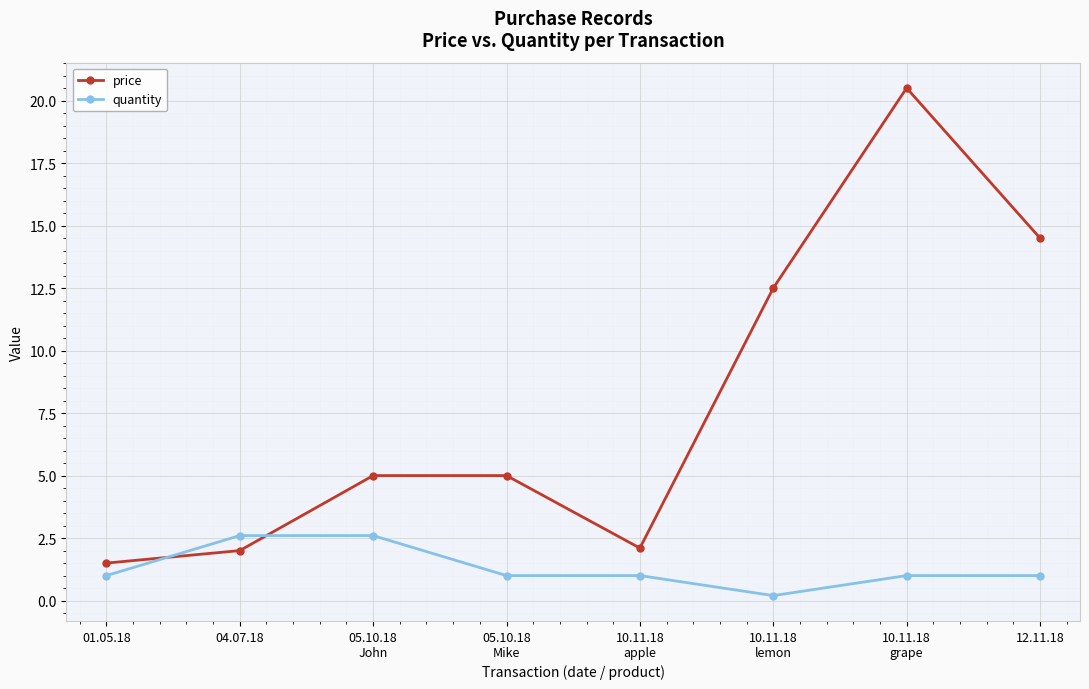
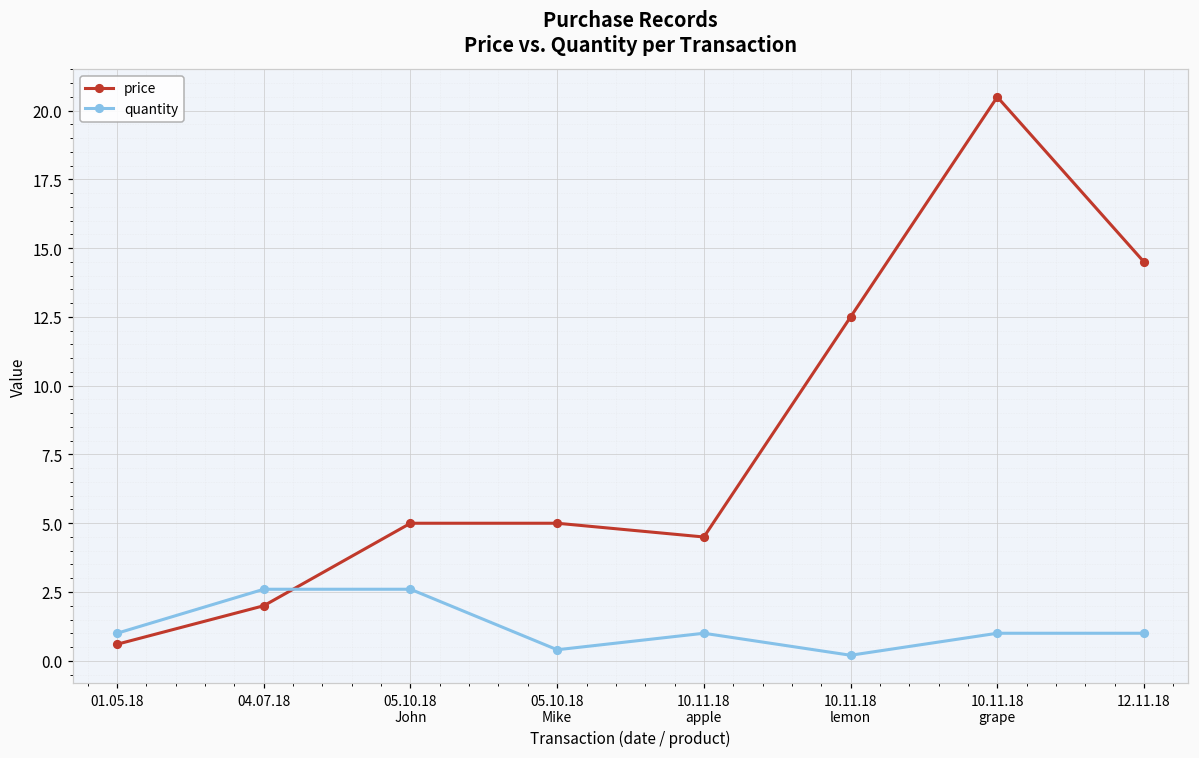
  {
    "price": {
-     "01.05.18": 1.5,
+     "01.05.18": 0.6,
      "04.07.18": 2.0,
      "05.10.18 John": 5.0,
      "05.10.18 Mike": 5.0,
-     "10.11.18 apple": 2.1,
+     "10.11.18 apple": 4.5,
      "10.11.18 lemon": 12.5,
      "10.11.18 grape": 20.5,
      "12.11.18": 14.5
    },
    "quantity": {
      "01.05.18": 1.0,
      "04.07.18": 2.6,
      "05.10.18 John": 2.6,
-     "05.10.18 Mike": 1.0,
+     "05.10.18 Mike": 0.4,
      "10.11.18 apple": 1.0,
      "10.11.18 lemon": 0.2,
      "10.11.18 grape": 1.0,
      "12.11.18": 1.0
    }
  }
